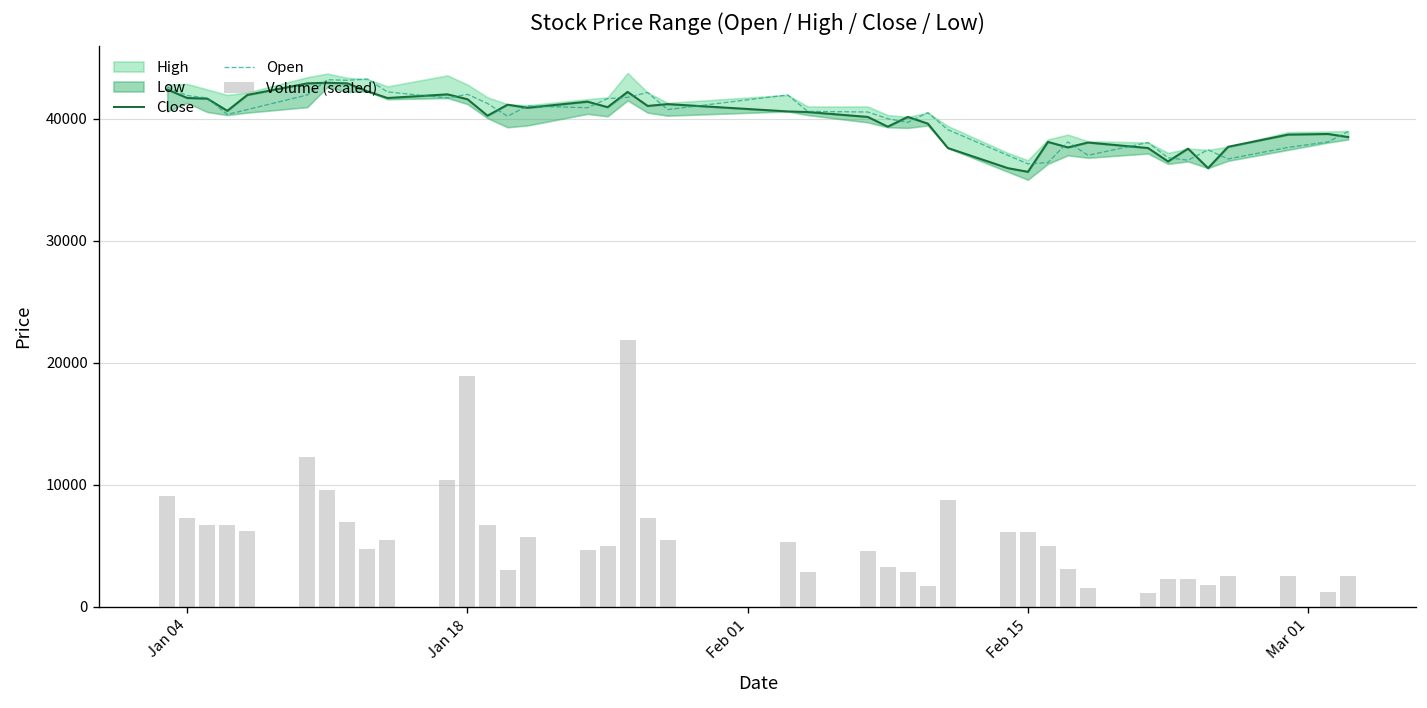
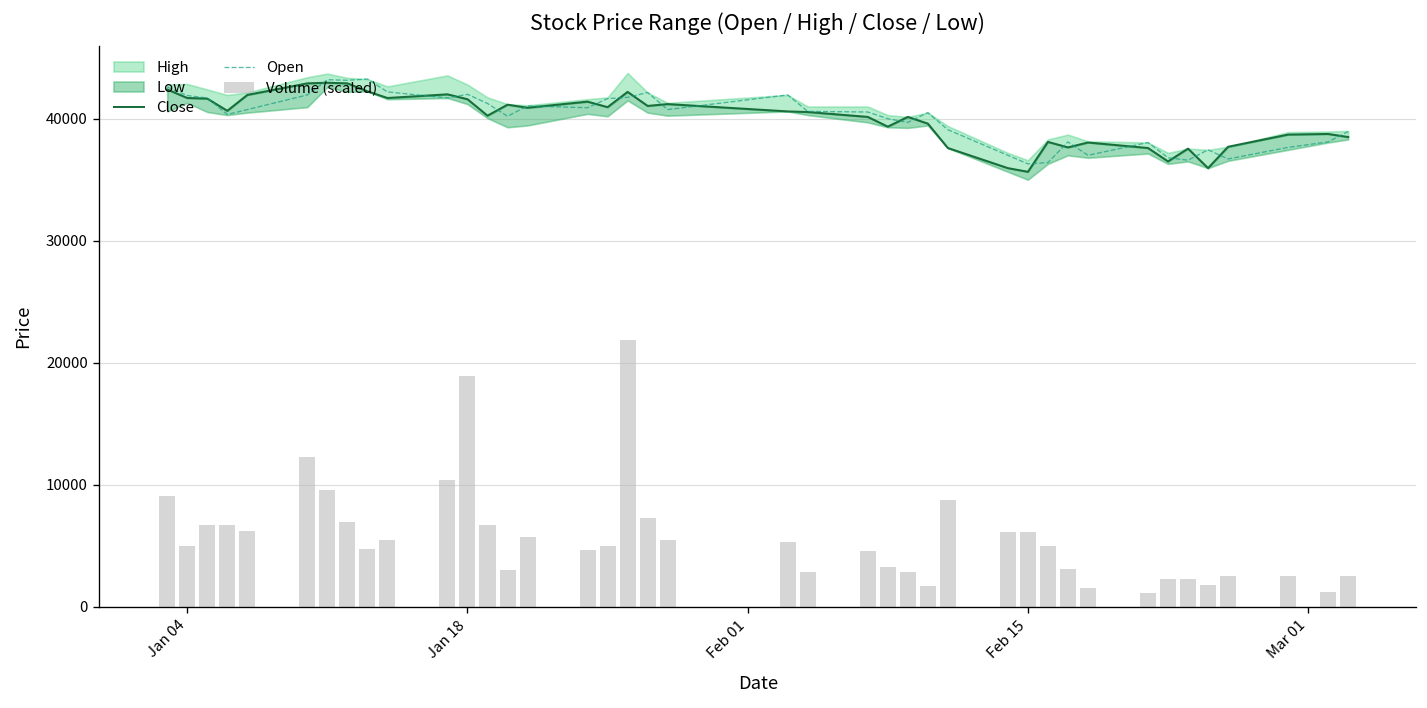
  {
    "Volume (scaled)": {
-     "Jan 04": 7300,
+     "Jan 04": 5000,
      "Jan 18": 18900,
      "Feb 15": 6100
    }
  }
